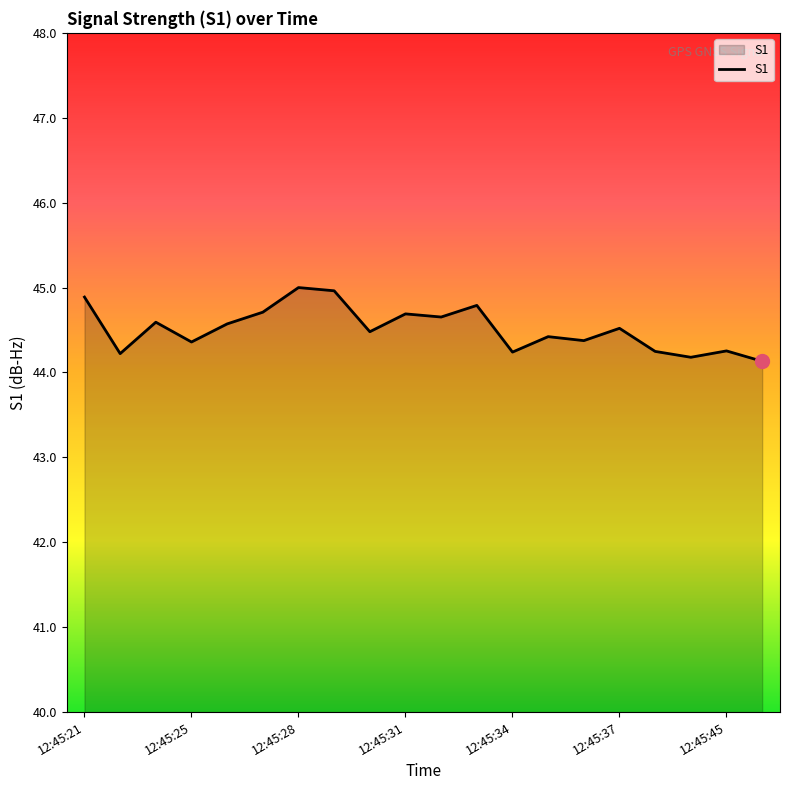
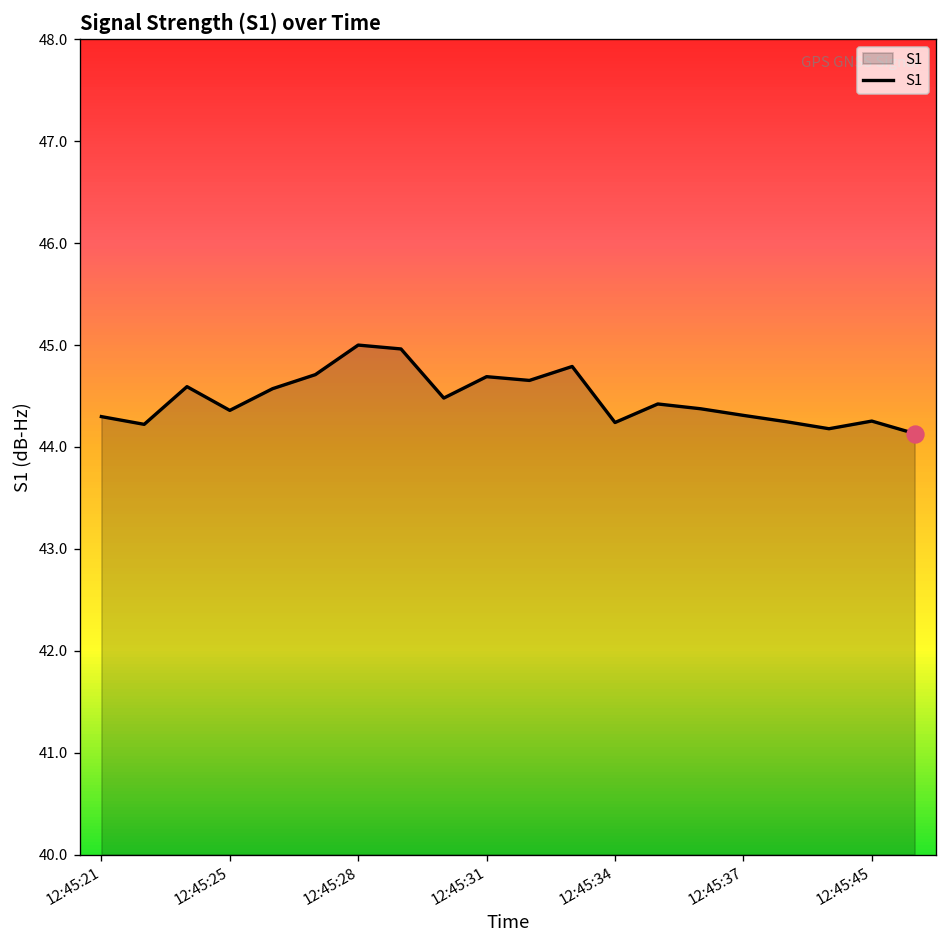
  {
    "S1": {
-     "12:45:21": 44.9,
+     "12:45:21": 44.3,
      "12:45:25": 44.4,
      "12:45:28": 45.0,
      "12:45:31": 44.7,
      "12:45:34": 44.2,
-     "12:45:37": 44.5,
+     "12:45:37": 44.3,
      "12:45:45": 44.3
    }
  }
